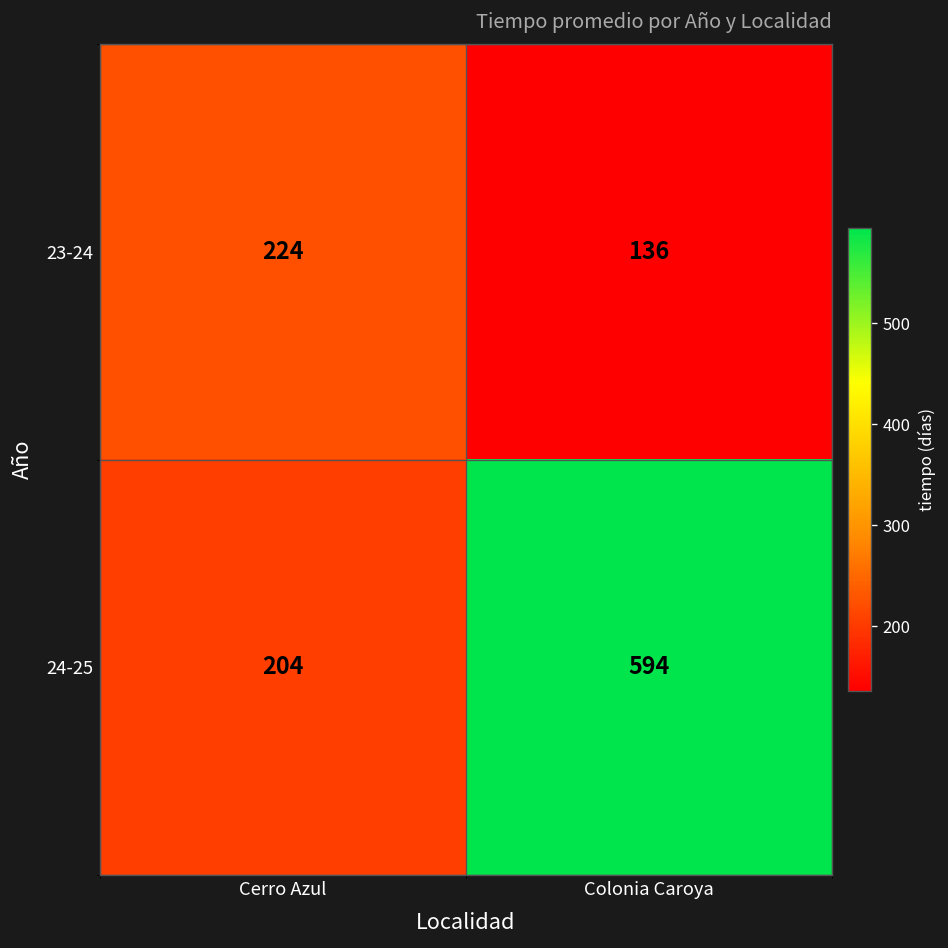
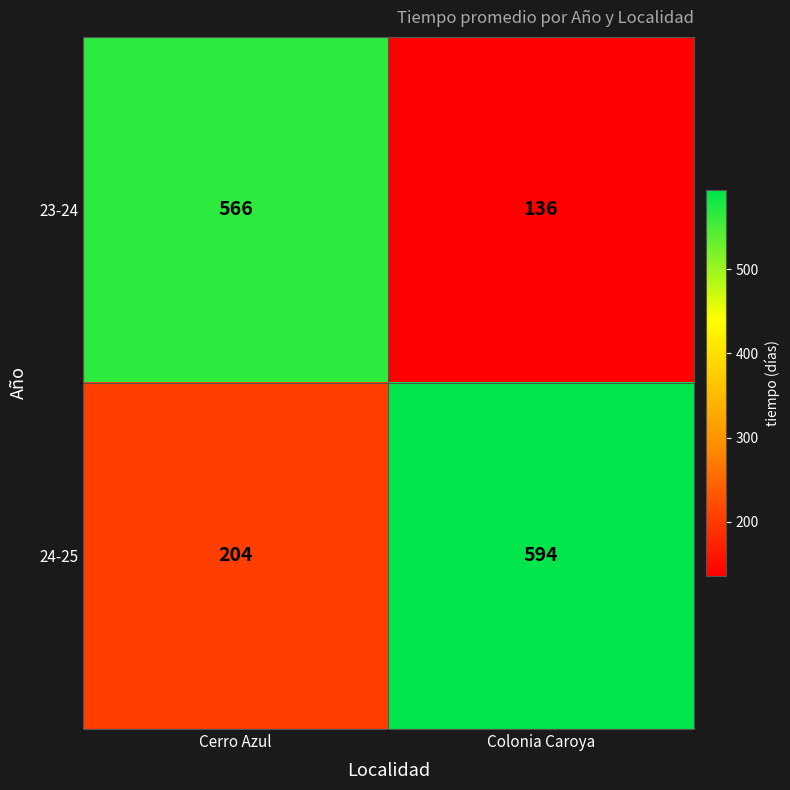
  {
    "23-24": {
-     "Cerro Azul": 224,
+     "Cerro Azul": 566,
      "Colonia Caroya": 136
    },
    "24-25": {
      "Cerro Azul": 204,
      "Colonia Caroya": 594
    }
  }
